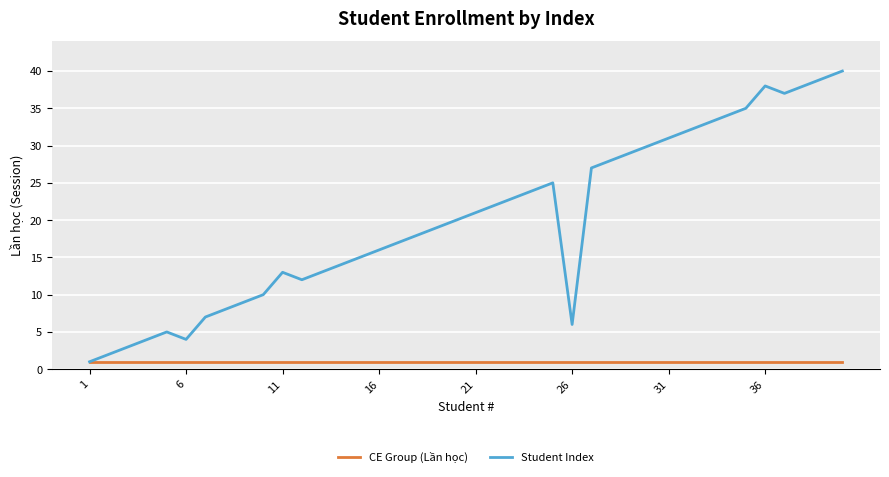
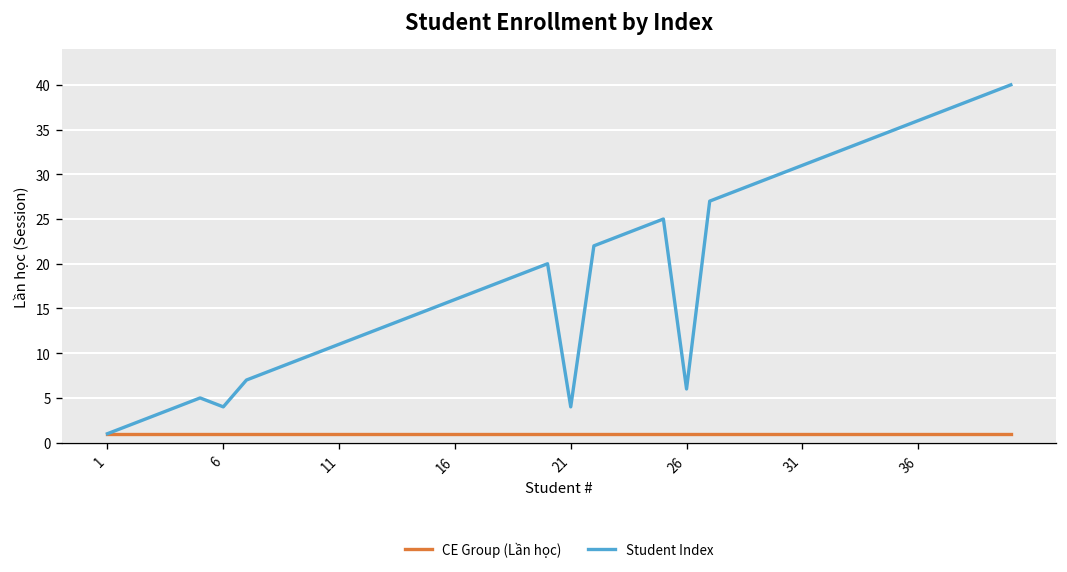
  {
    "CE Group (Lần học)": {
      "6": 1,
      "11": 1,
      "16": 1,
      "21": 1,
      "26": 1,
      "31": 1,
      "36": 1
    },
    "Student Index": {
      "6": 4,
-     "11": 13,
+     "11": 11,
      "16": 16,
-     "21": 21,
+     "21": 4,
      "26": 6,
      "31": 31,
-     "36": 38
+     "36": 36
    }
  }
